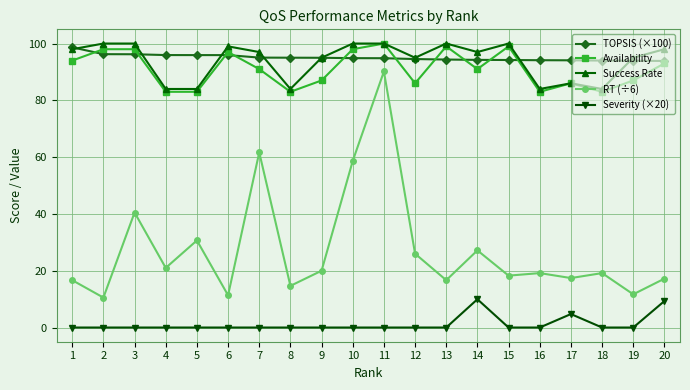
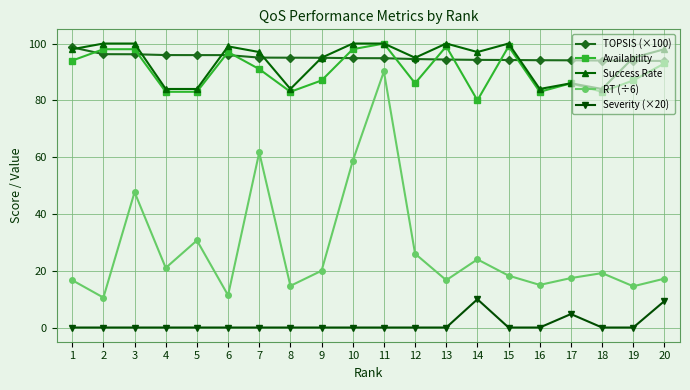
  {
    "Availability": {
      "1": 94,
      "2": 98,
      "3": 98,
      "4": 83,
      "5": 83,
      "6": 97,
      "7": 91,
      "8": 83,
      "9": 87,
      "10": 98,
      "12": 86,
      "13": 99,
-     "14": 91,
+     "14": 80,
      "15": 99,
      "16": 83
    },
    "RT (÷6)": {
      "1": 17,
      "2": 11,
-     "3": 41,
+     "3": 48,
      "4": 21,
      "5": 31,
      "6": 11,
      "7": 62,
      "8": 15,
      "9": 20,
      "10": 59,
      "11": 90,
      "12": 26,
      "13": 17,
-     "14": 27,
+     "14": 24,
      "15": 18,
-     "16": 19,
+     "16": 15,
      "17": 17,
      "18": 19,
-     "19": 12,
+     "19": 15,
      "20": 17
    }
  }
